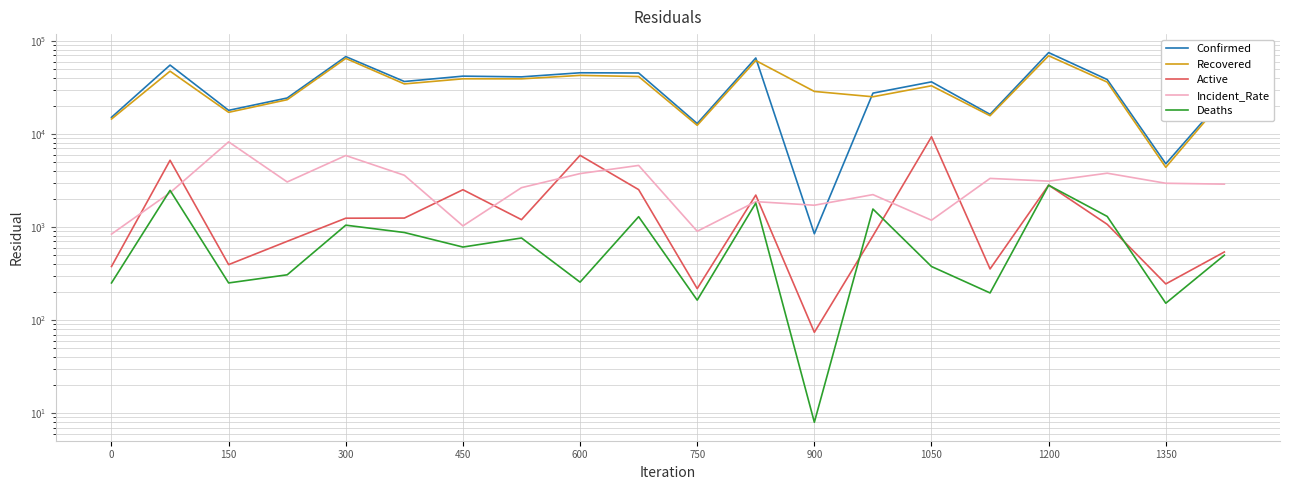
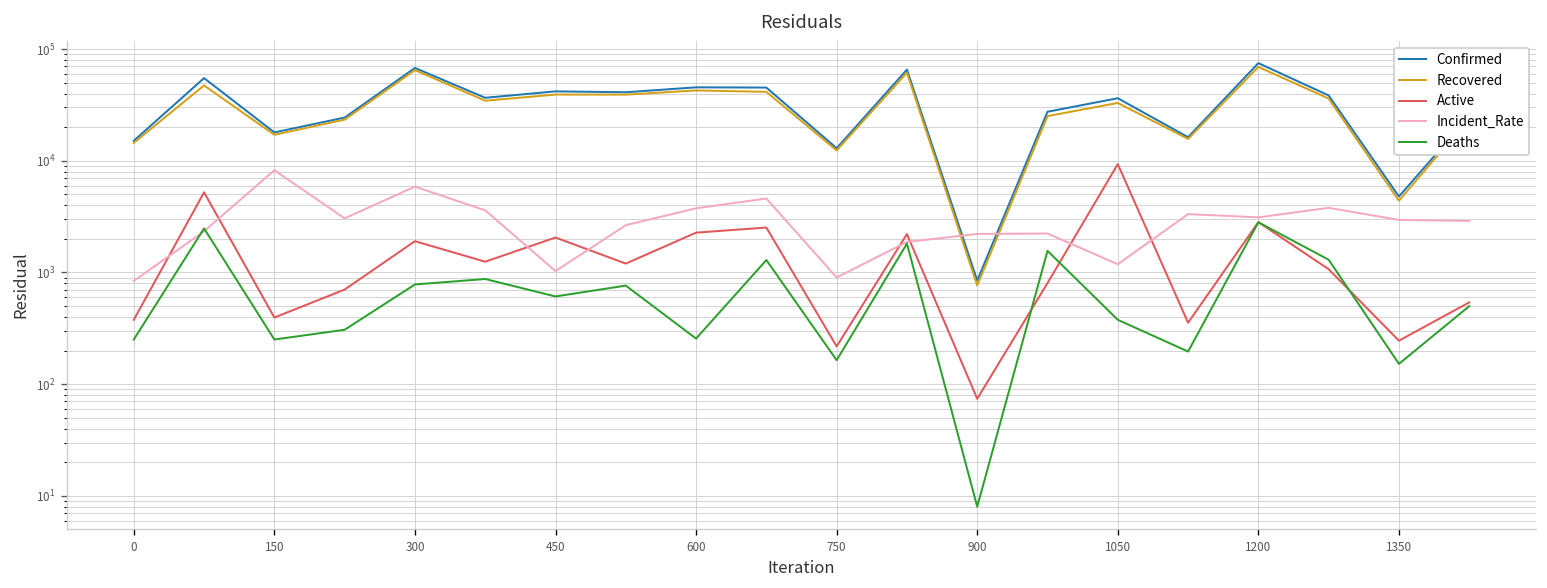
  {
    "Confirmed": {
      "450": 40000,
      "600": 50000,
      "900": 800,
      "1050": 36000,
      "1200": 70000,
      "1350": 5000
    },
    "Recovered": {
      "450": 39000,
      "600": 40000,
-     "900": 29000,
+     "900": 800,
      "1050": 33000,
      "1200": 70000,
      "1350": 4000
    },
    "Active": {
      "0": 380,
      "150": 400,
-     "300": 1200,
-     "450": 2500,
-     "600": 6000,
+     "300": 1900,
+     "450": 2100,
+     "600": 2300,
      "750": 220,
      "900": 70,
      "1050": 9000,
      "1350": 250
    },
    "Incident_Rate": {
      "0": 800,
      "150": 8000,
      "300": 6000,
      "450": 1000,
      "600": 3800,
      "750": 900,
-     "900": 1700,
+     "900": 2200,
      "1050": 1200,
      "1200": 3100,
      "1350": 3000
    },
    "Deaths": {
      "0": 250,
      "150": 250,
-     "300": 1000,
+     "300": 800,
      "450": 600,
      "600": 260,
      "750": 160,
      "900": 8,
      "1050": 380,
      "1350": 150
    }
  }
